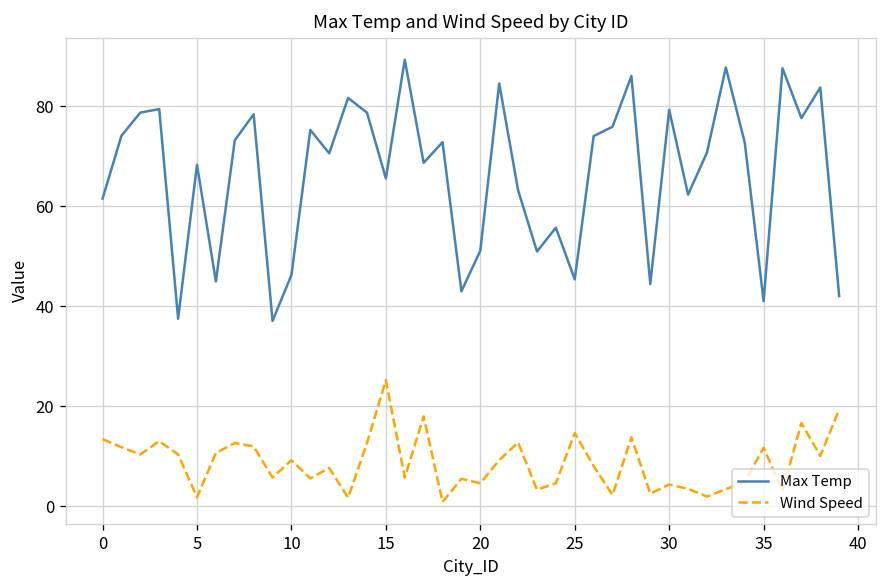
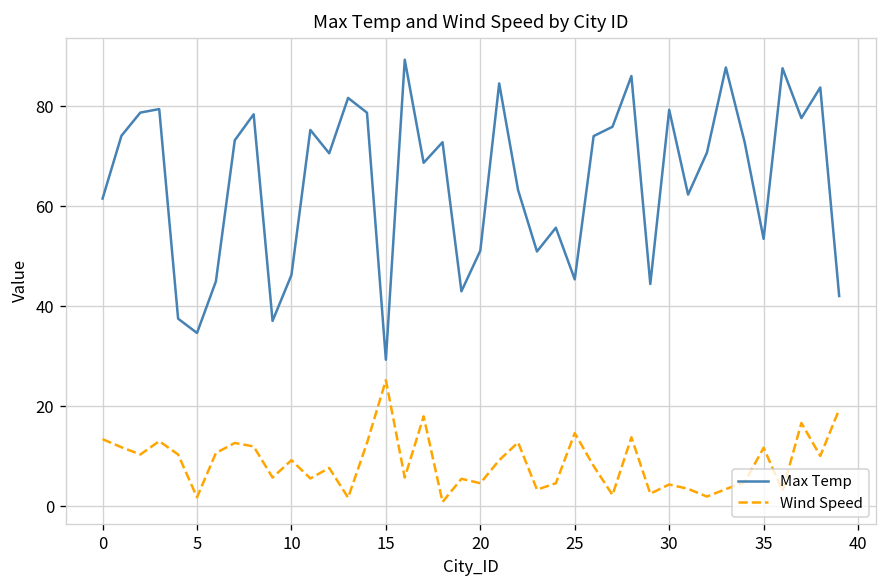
  {
    "Max Temp": {
      "0": 62,
-     "5": 68,
+     "5": 35,
      "10": 46,
-     "15": 66,
+     "15": 29,
      "20": 51,
      "25": 45,
      "30": 79,
-     "35": 41
+     "35": 53
    },
    "Wind Speed": {
      "0": 13,
      "5": 2,
      "10": 9,
      "15": 25,
      "20": 5,
      "25": 15,
      "30": 4,
      "35": 12
    }
  }
